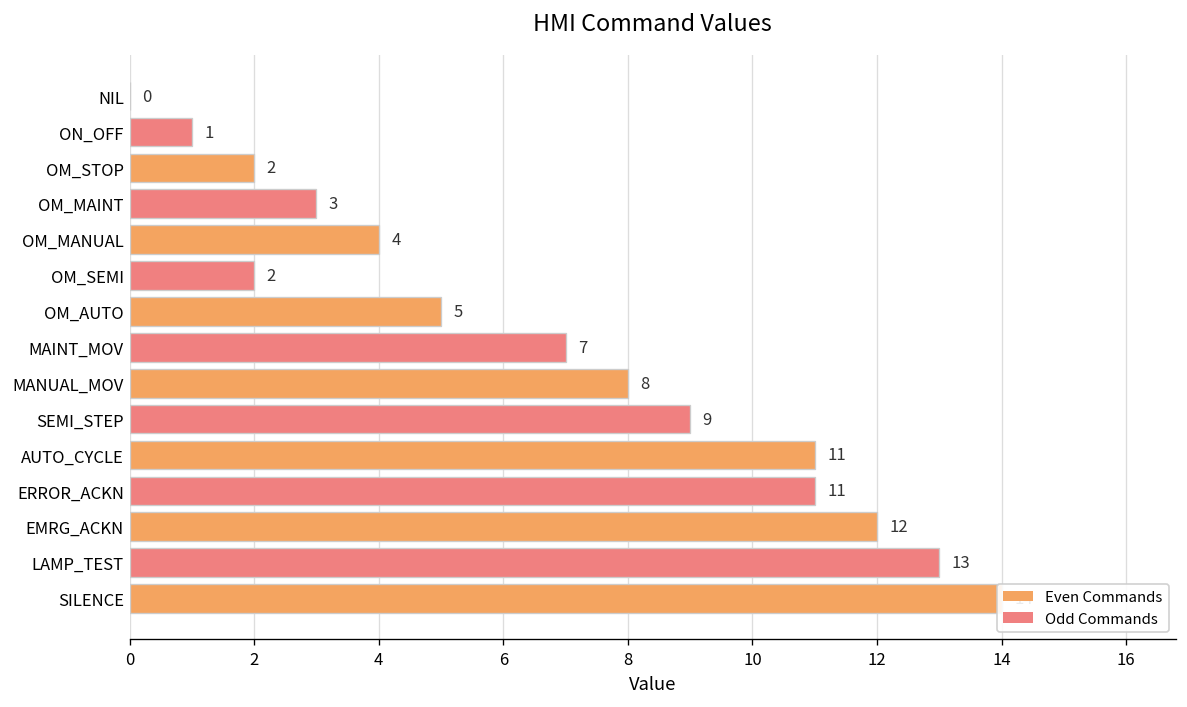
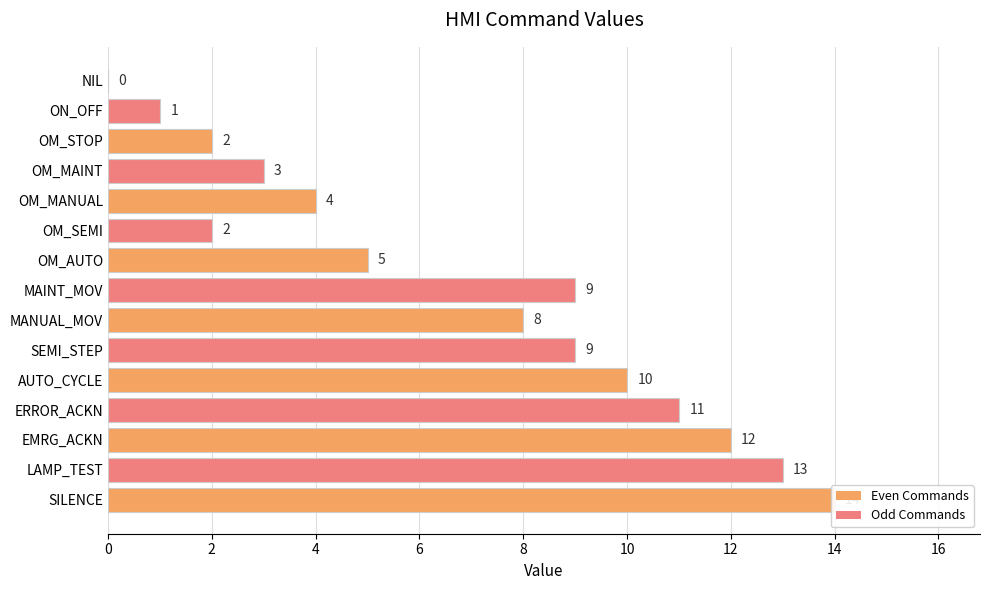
  {
    "NIL": 0,
    "ON_OFF": 1,
    "OM_STOP": 2,
    "OM_MAINT": 3,
    "OM_MANUAL": 4,
    "OM_SEMI": 2,
    "OM_AUTO": 5,
-   "MAINT_MOV": 7,
+   "MAINT_MOV": 9,
    "MANUAL_MOV": 8,
    "SEMI_STEP": 9,
-   "AUTO_CYCLE": 11,
+   "AUTO_CYCLE": 10,
    "ERROR_ACKN": 11,
    "EMRG_ACKN": 12,
    "LAMP_TEST": 13
  }
